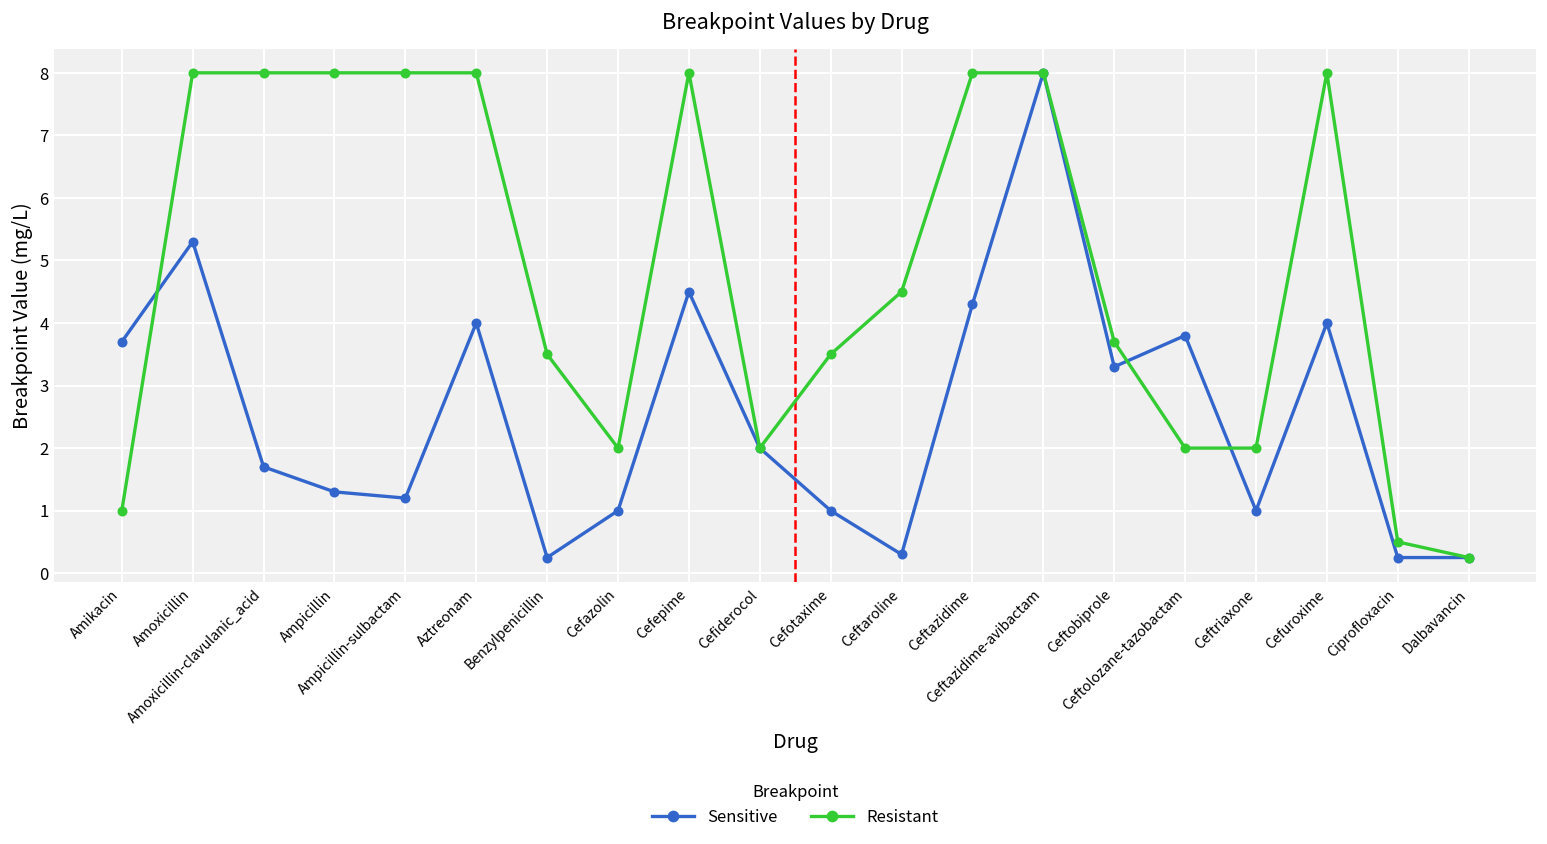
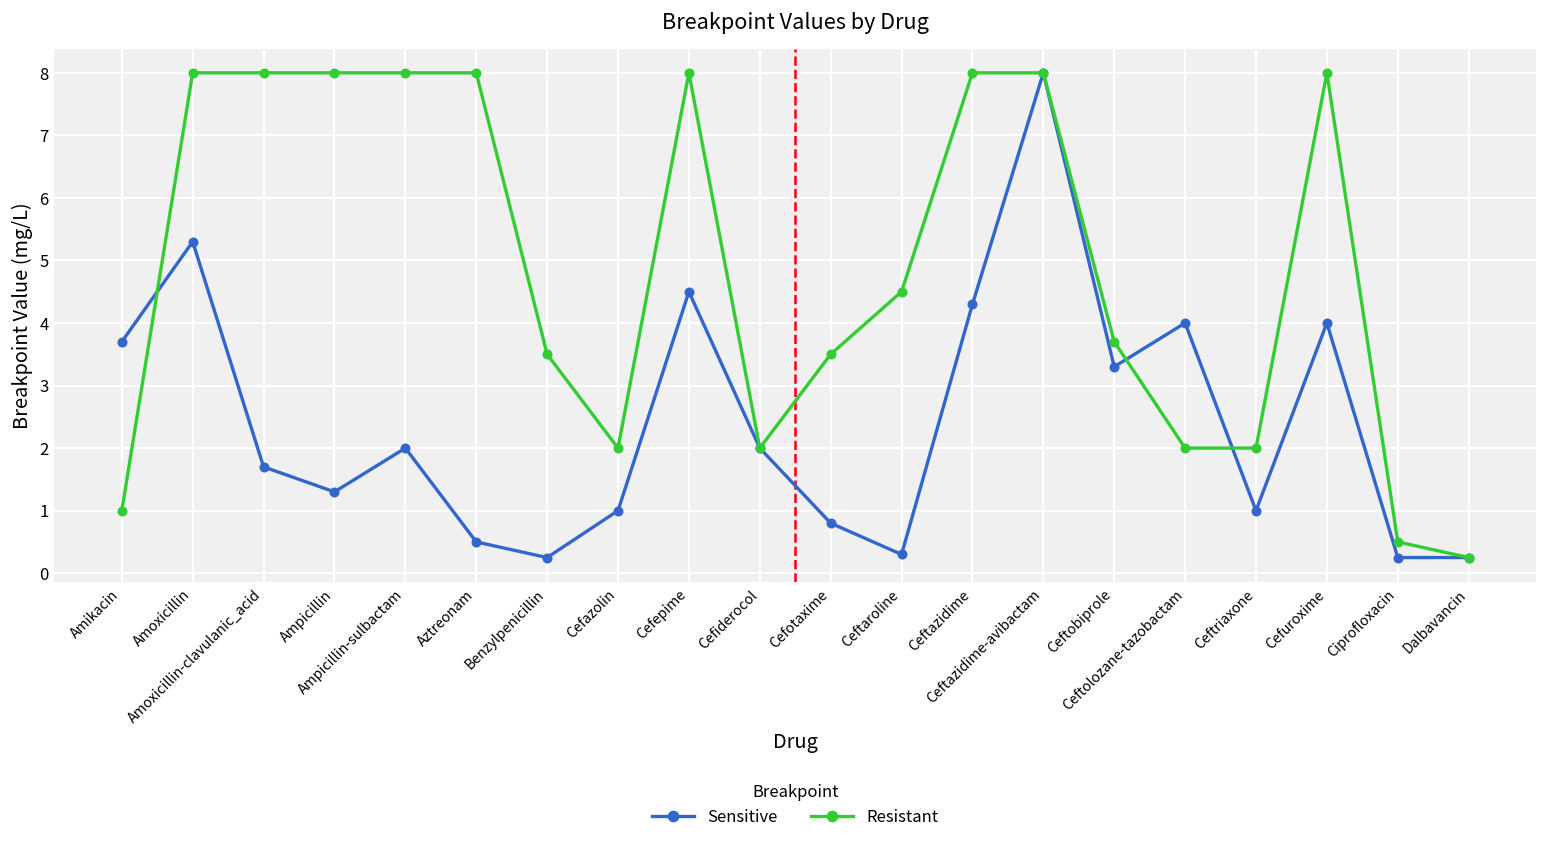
  {
    "Sensitive": {
      "Amikacin": 3.7,
      "Amoxicillin": 5.3,
      "Amoxicillin-clavulanic_acid": 1.7,
      "Ampicillin": 1.3,
-     "Ampicillin-sulbactam": 1.2,
-     "Aztreonam": 4.0,
+     "Ampicillin-sulbactam": 2.0,
+     "Aztreonam": 0.5,
      "Benzylpenicillin": 0.3,
      "Cefazolin": 1.0,
      "Cefepime": 4.5,
-     "Cefotaxime": 1.0,
+     "Cefotaxime": 0.8,
      "Ceftaroline": 0.3,
      "Ceftazidime": 4.3,
      "Ceftobiprole": 3.3,
-     "Ceftolozane-tazobactam": 3.8,
+     "Ceftolozane-tazobactam": 4.0,
      "Ceftriaxone": 1.0,
      "Cefuroxime": 4.0,
      "Ciprofloxacin": 0.3
    },
    "Resistant": {
      "Amikacin": 1.0,
      "Amoxicillin": 8.0,
      "Amoxicillin-clavulanic_acid": 8.0,
      "Ampicillin": 8.0,
      "Ampicillin-sulbactam": 8.0,
      "Aztreonam": 8.0,
      "Benzylpenicillin": 3.5,
      "Cefazolin": 2.0,
      "Cefepime": 8.0,
      "Cefotaxime": 3.5,
      "Ceftaroline": 4.5,
      "Ceftazidime": 8.0,
      "Ceftobiprole": 3.7,
      "Ceftolozane-tazobactam": 2.0,
      "Ceftriaxone": 2.0,
      "Cefuroxime": 8.0,
      "Ciprofloxacin": 0.5
    }
  }
